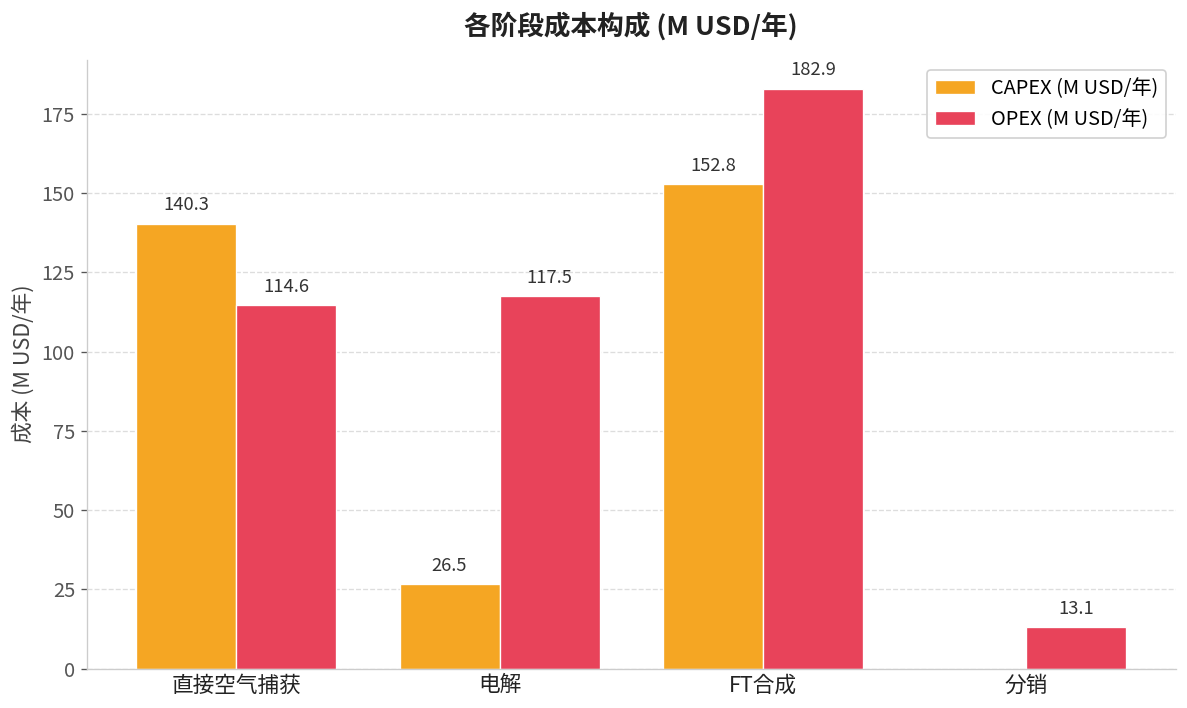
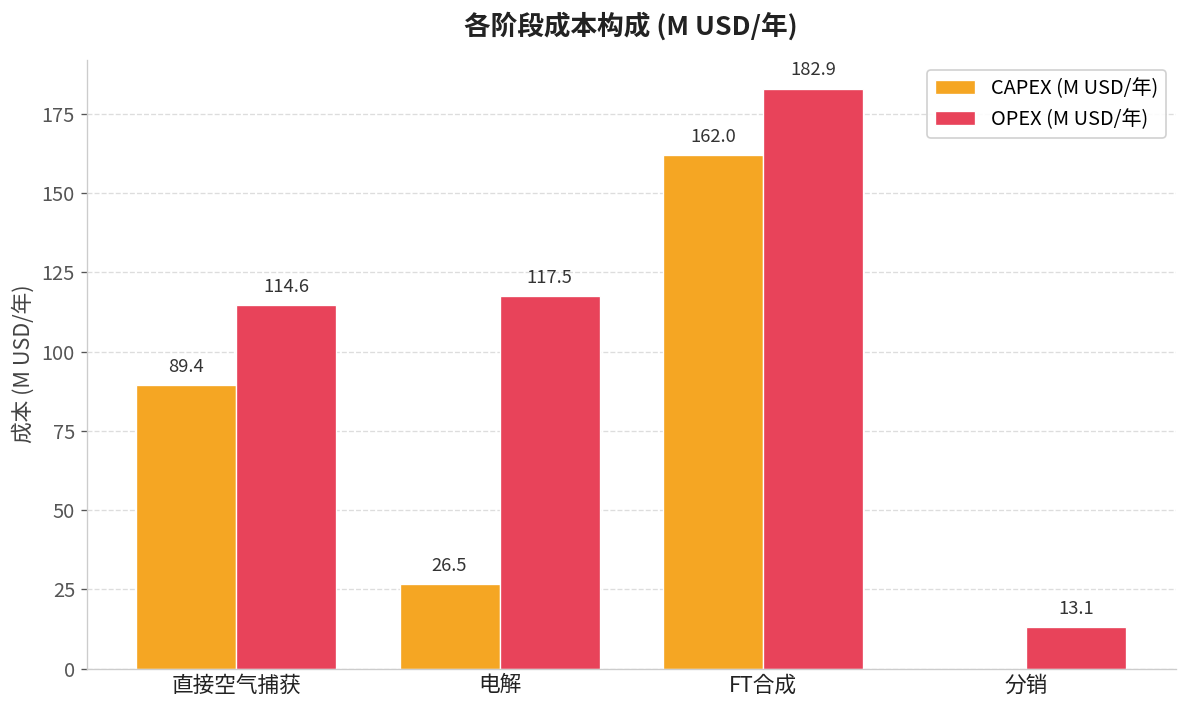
  {
    "CAPEX (M USD/年)": {
-     "直接空气捕获": 140.3,
+     "直接空气捕获": 89.4,
      "电解": 26.5,
-     "FT合成": 152.8
+     "FT合成": 162.0
    },
    "OPEX (M USD/年)": {
      "直接空气捕获": 114.6,
      "电解": 117.5,
      "FT合成": 182.9,
      "分销": 13.1
    }
  }
